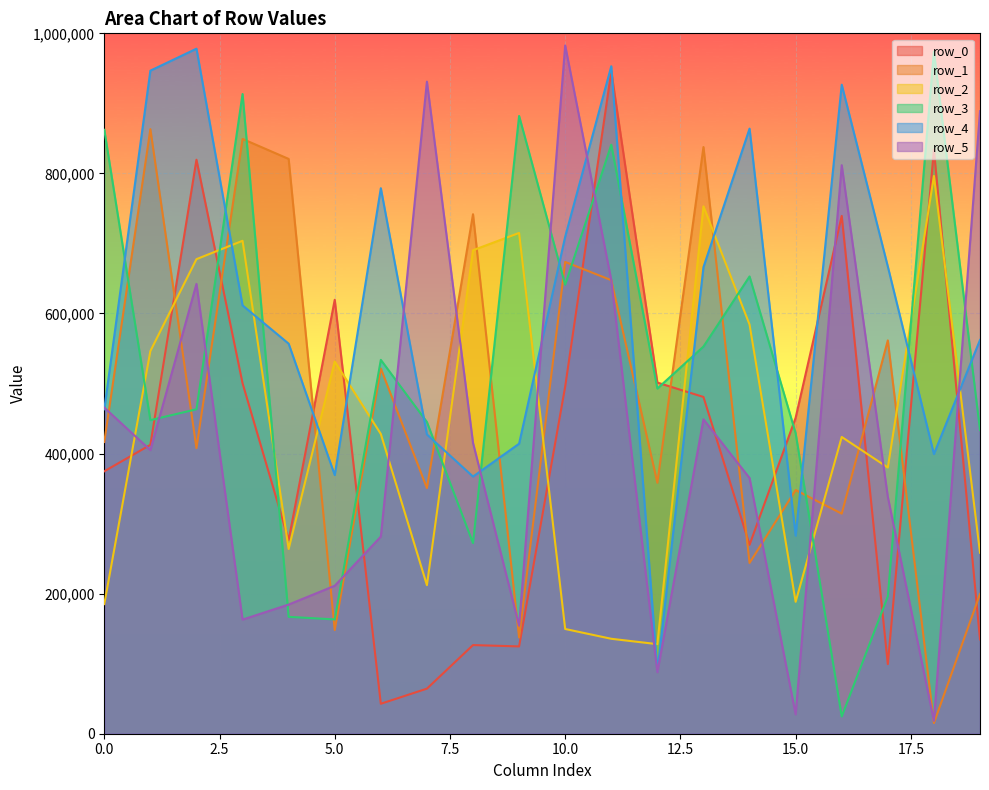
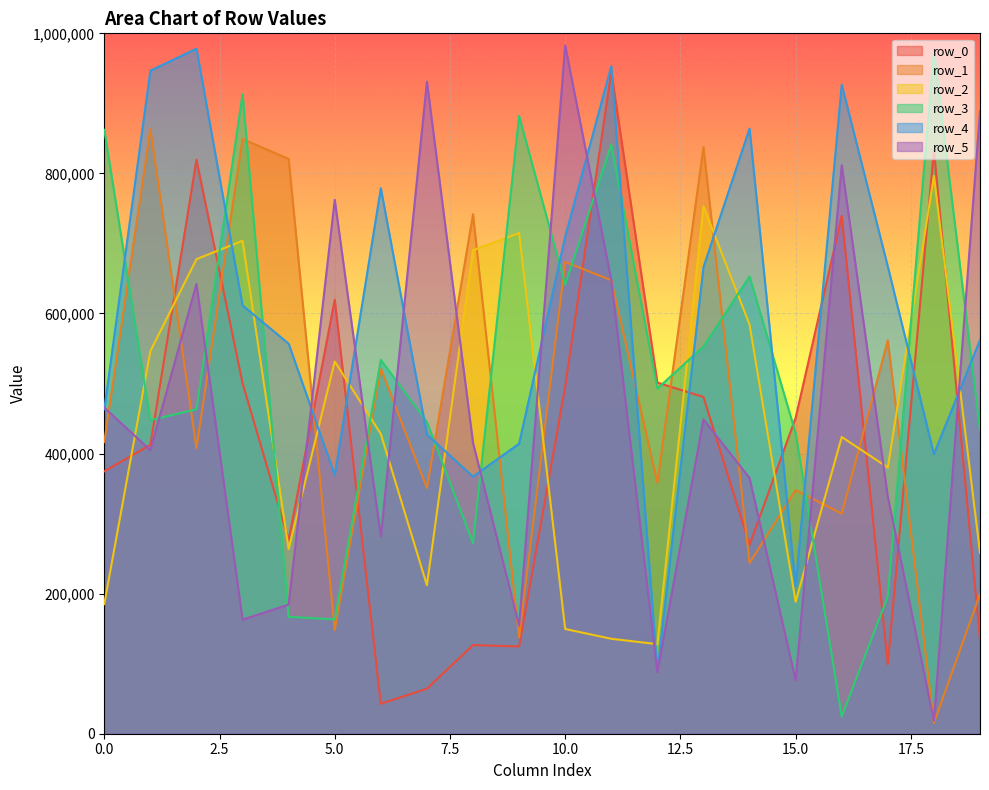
  {
    "row_3": {
      "0.0": "860,000",
      "5.0": "160,000",
      "10.0": "640,000",
      "15.0": "430,000"
    },
    "row_4": {
      "5.0": "370,000",
      "10.0": "710,000",
-     "15.0": "280,000"
+     "15.0": "210,000"
    },
    "row_5": {
-     "5.0": "210,000",
+     "5.0": "760,000",
      "10.0": "980,000",
-     "15.0": "30,000"
+     "15.0": "80,000"
    }
  }
